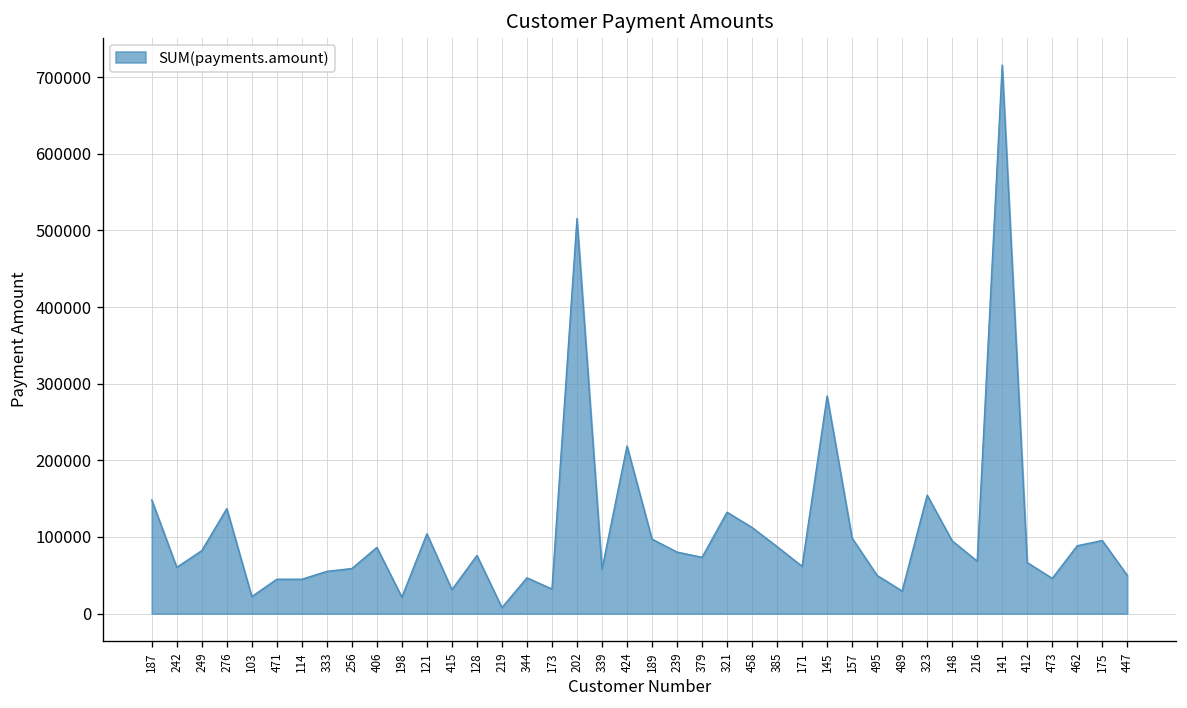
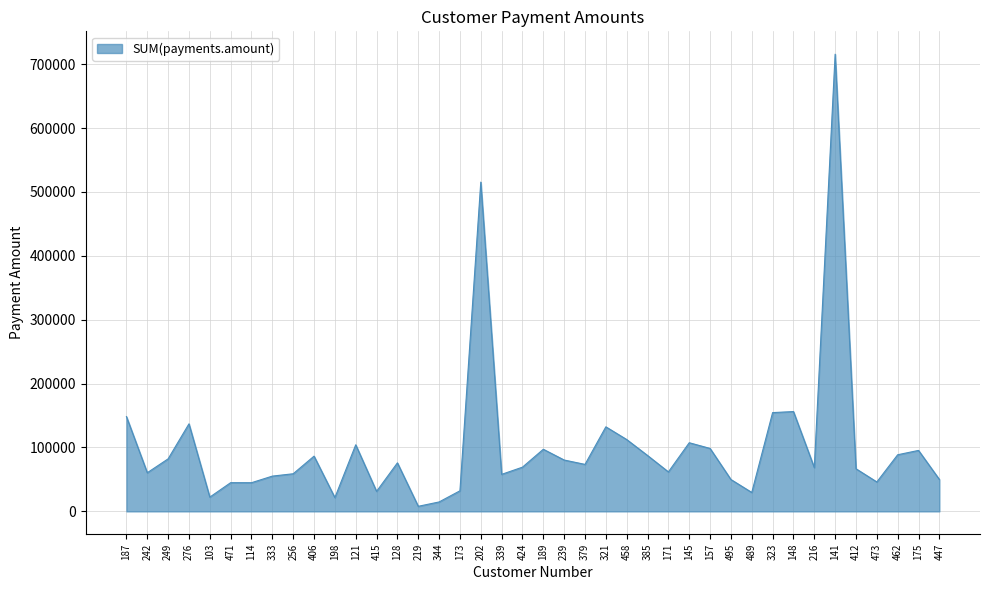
  {
    "187": 150000,
    "242": 60000,
    "249": 80000,
    "276": 140000,
    "103": 20000,
    "471": 40000,
    "114": 40000,
    "333": 60000,
    "256": 60000,
    "406": 90000,
    "198": 20000,
    "121": 100000,
    "415": 30000,
    "128": 80000,
    "219": 10000,
-   "344": 50000,
+   "344": 10000,
    "173": 30000,
    "202": 520000,
    "339": 60000,
-   "424": 220000,
+   "424": 70000,
    "189": 100000,
    "239": 80000,
    "379": 70000,
    "321": 130000,
    "458": 110000,
    "385": 90000,
    "171": 60000,
-   "145": 280000,
+   "145": 110000,
    "157": 100000,
    "495": 50000,
    "489": 30000,
    "323": 150000,
-   "148": 90000,
+   "148": 160000,
    "216": 70000,
    "141": 720000,
    "412": 70000,
    "473": 50000,
    "462": 90000,
    "175": 100000,
    "447": 50000
  }
